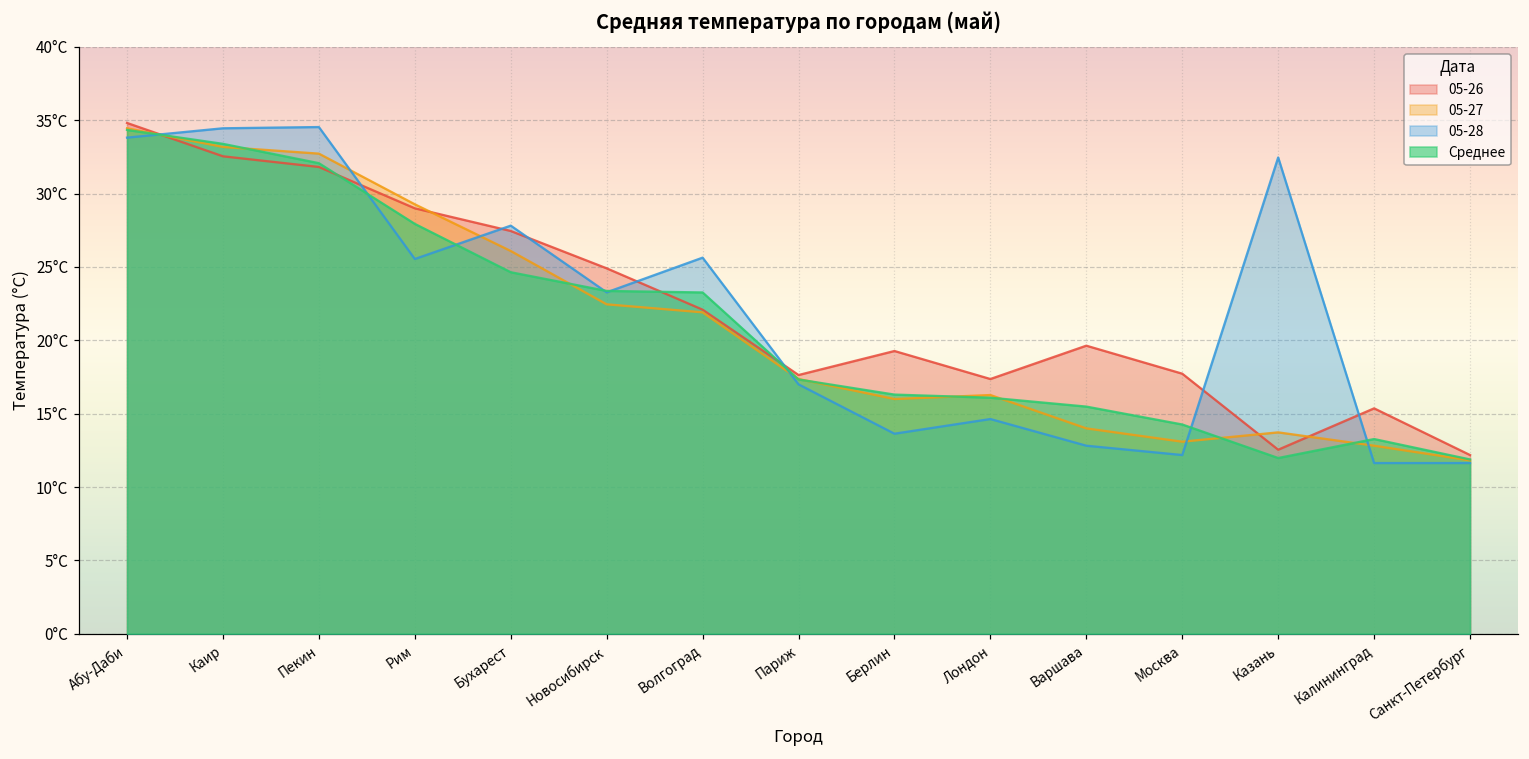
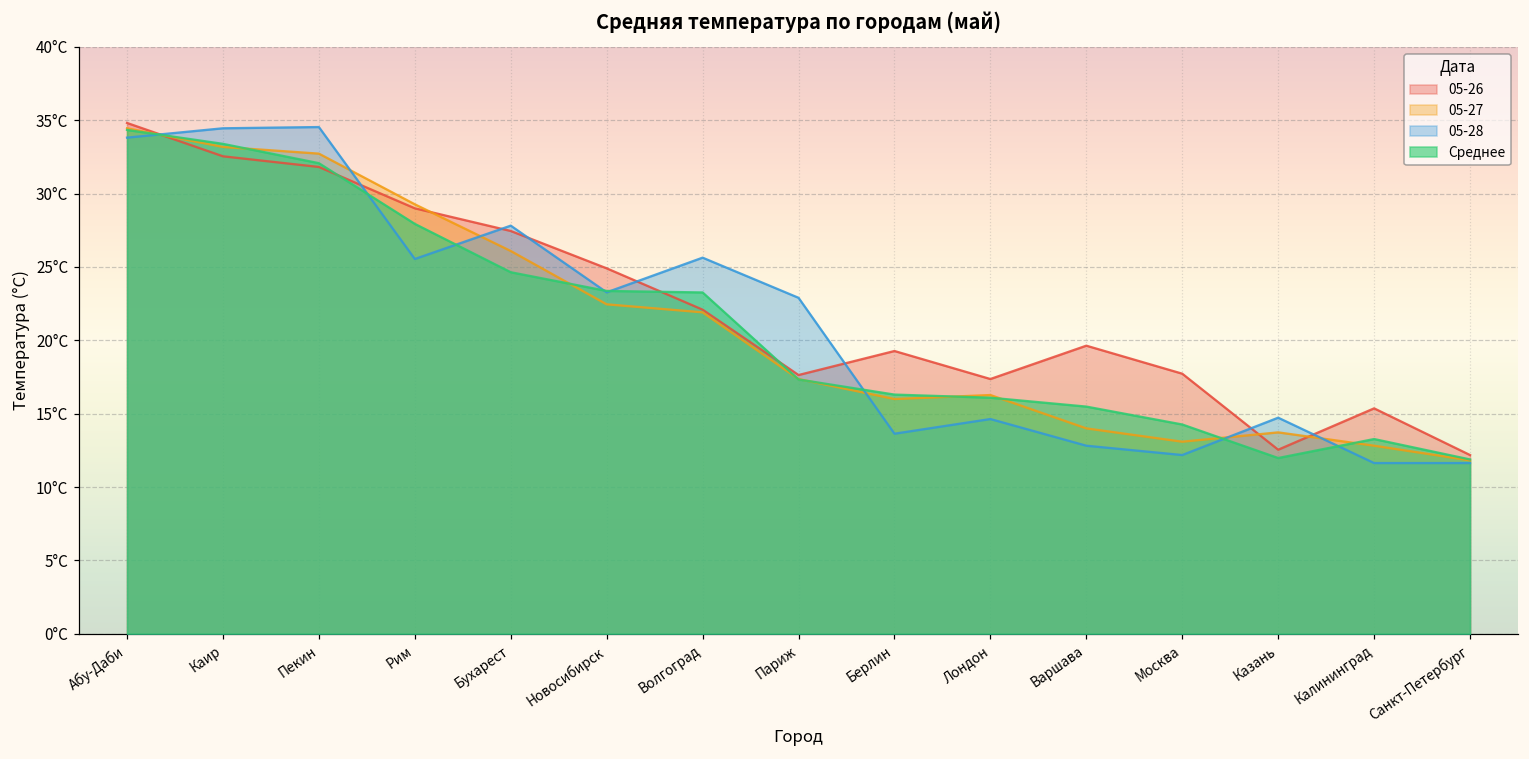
  {
    "05-28": {
      "Абу-Даби": "33.8°C",
      "Каир": "34.5°C",
      "Пекин": "34.5°C",
      "Рим": "25.5°C",
      "Бухарест": "27.8°C",
      "Волгоград": "25.6°C",
-     "Париж": "17.0°C",
+     "Париж": "22.9°C",
      "Берлин": "13.6°C",
      "Лондон": "14.6°C",
      "Варшава": "12.8°C",
      "Москва": "12.2°C",
-     "Казань": "32.5°C",
+     "Казань": "14.7°C",
      "Калининград": "11.6°C"
    },
    "Среднее": {
      "Каир": "33.4°C",
      "Пекин": "32.1°C",
      "Рим": "27.9°C",
      "Бухарест": "24.6°C",
      "Волгоград": "23.3°C",
      "Берлин": "16.3°C",
      "Варшава": "15.5°C",
      "Москва": "14.3°C",
      "Казань": "12.0°C",
      "Калининград": "13.3°C"
    }
  }
